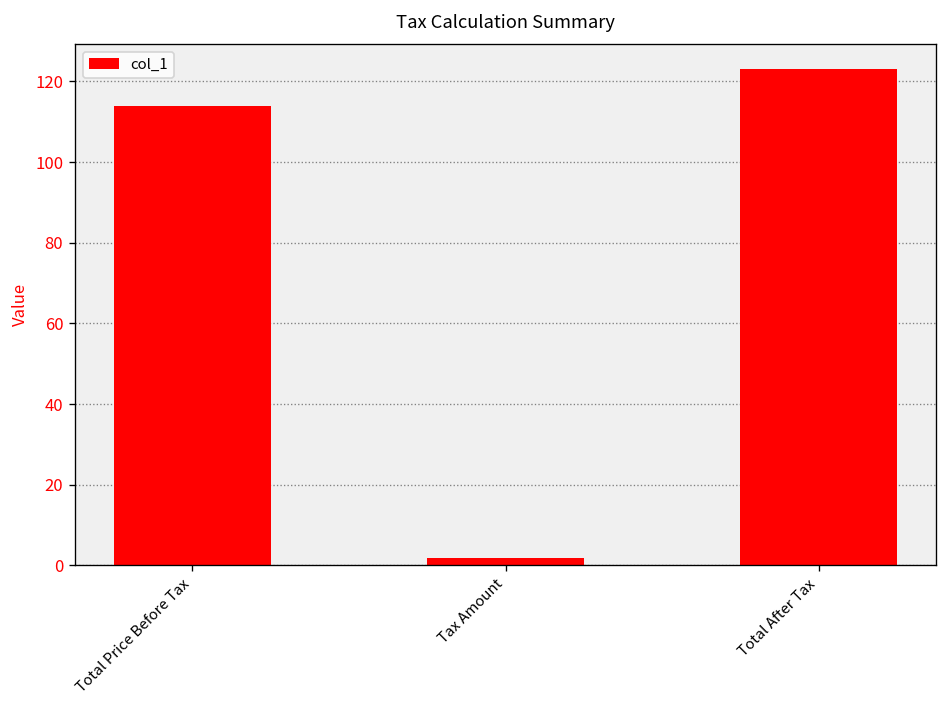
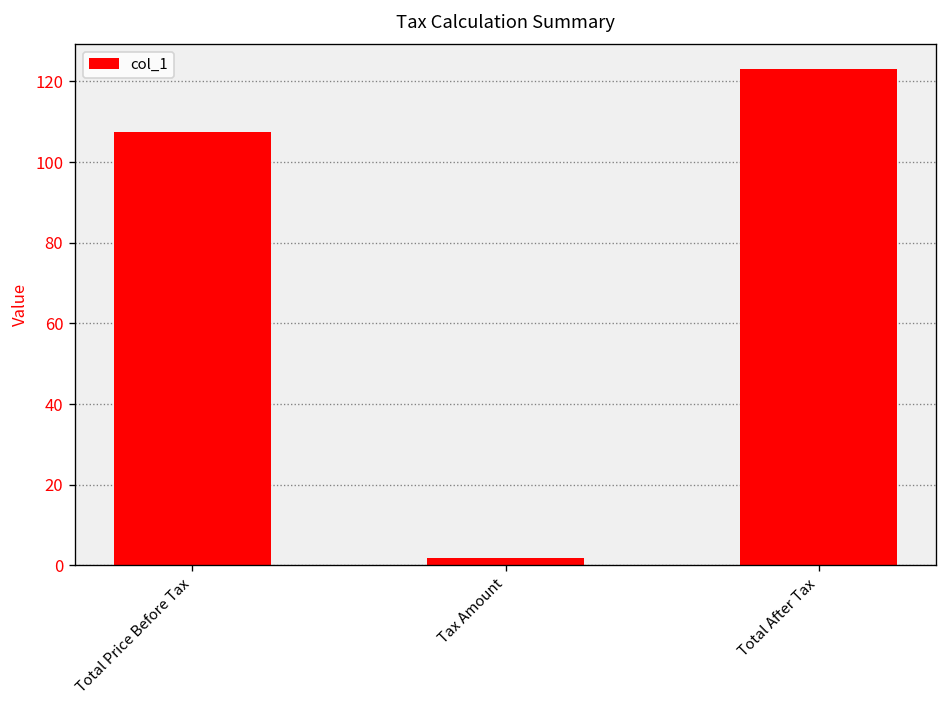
  {
-   "Total Price Before Tax": 114,
+   "Total Price Before Tax": 108,
    "Tax Amount": 2,
    "Total After Tax": 123
  }
